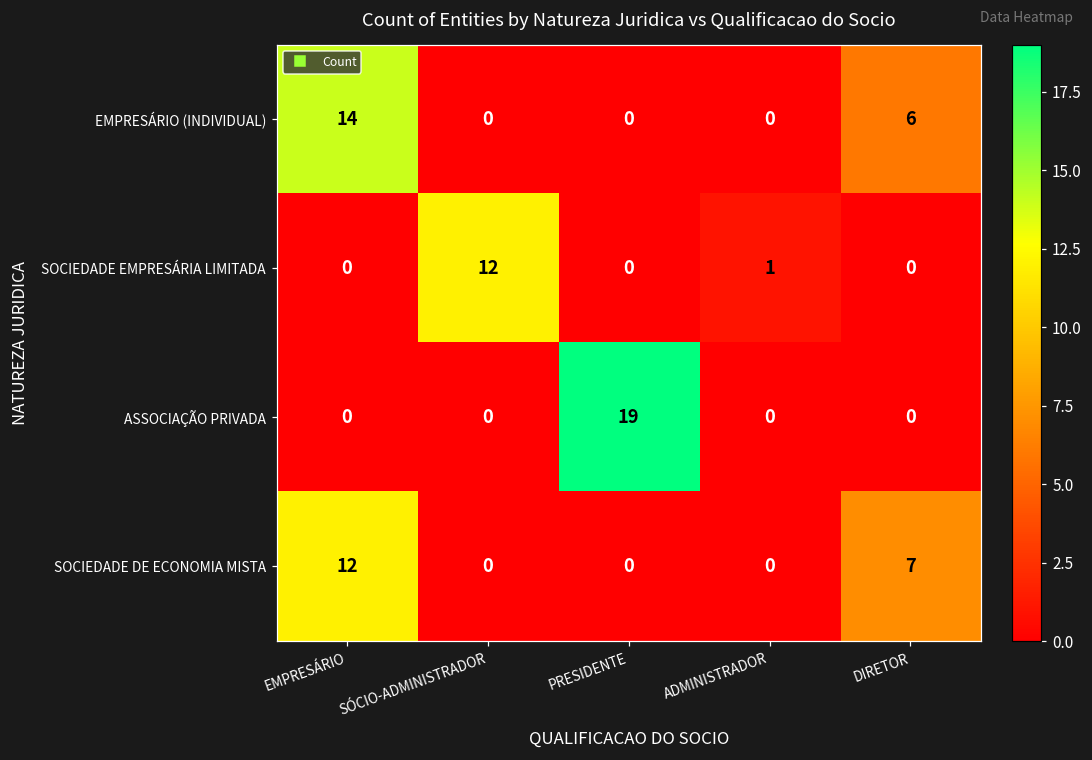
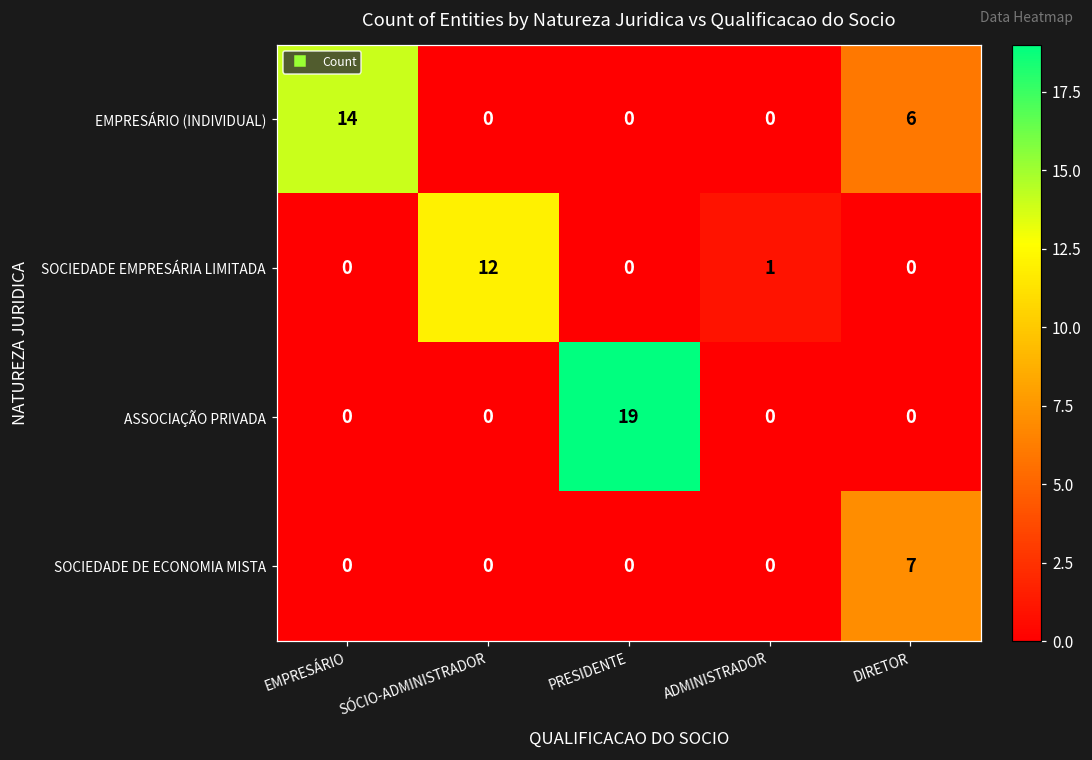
  {
    "EMPRESÁRIO (INDIVIDUAL)": {
      "EMPRESÁRIO": 14,
      "SÓCIO-ADMINISTRADOR": 0,
      "PRESIDENTE": 0,
      "ADMINISTRADOR": 0,
      "DIRETOR": 6
    },
    "SOCIEDADE EMPRESÁRIA LIMITADA": {
      "EMPRESÁRIO": 0,
      "SÓCIO-ADMINISTRADOR": 12,
      "PRESIDENTE": 0,
      "ADMINISTRADOR": 1,
      "DIRETOR": 0
    },
    "ASSOCIAÇÃO PRIVADA": {
      "EMPRESÁRIO": 0,
      "SÓCIO-ADMINISTRADOR": 0,
      "PRESIDENTE": 19,
      "ADMINISTRADOR": 0,
      "DIRETOR": 0
    },
    "SOCIEDADE DE ECONOMIA MISTA": {
-     "EMPRESÁRIO": 12,
+     "EMPRESÁRIO": 0,
      "SÓCIO-ADMINISTRADOR": 0,
      "PRESIDENTE": 0,
      "ADMINISTRADOR": 0,
      "DIRETOR": 7
    }
  }
